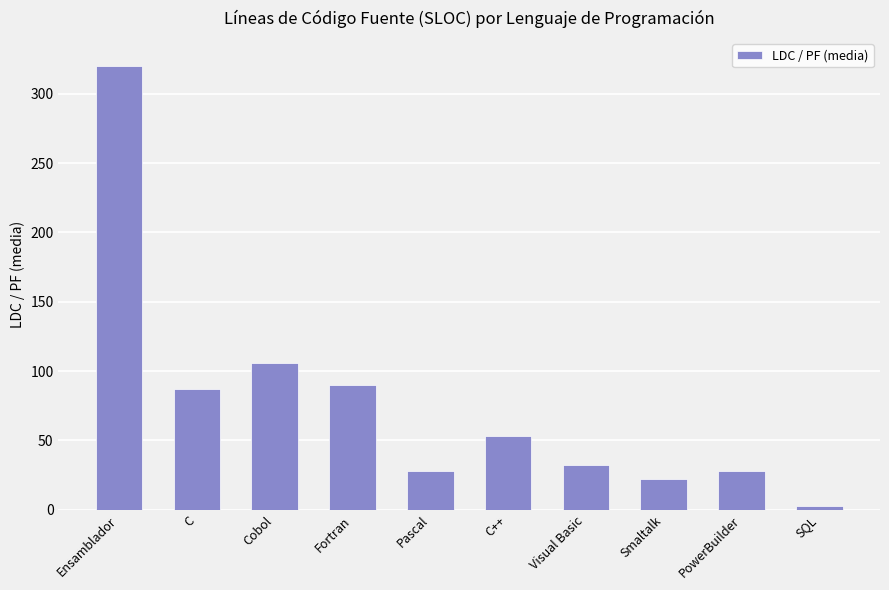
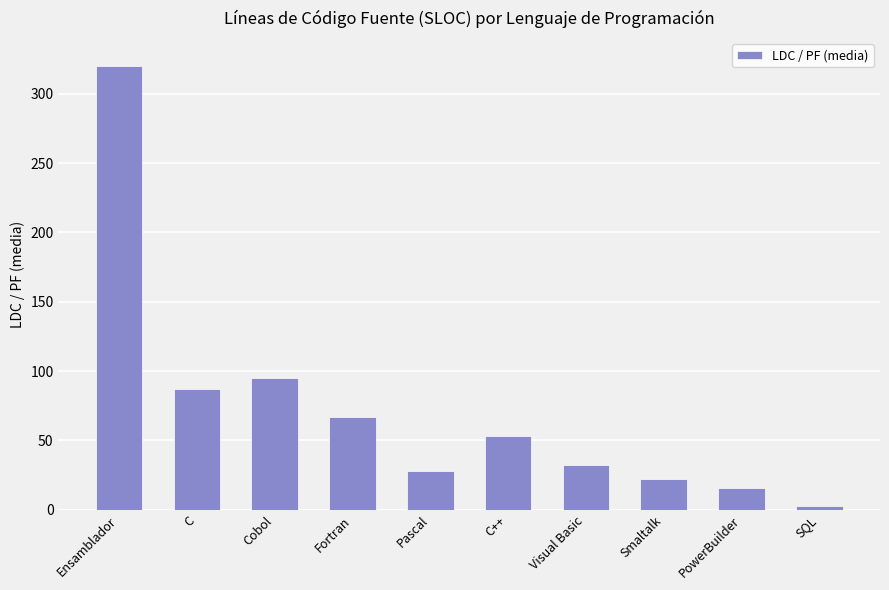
  {
    "Ensamblador": 320,
    "C": 87,
-   "Cobol": 106,
-   "Fortran": 90,
+   "Cobol": 95,
+   "Fortran": 67,
    "Pascal": 28,
    "C++": 53,
    "Visual Basic": 32,
    "Smaltalk": 22,
-   "PowerBuilder": 28,
+   "PowerBuilder": 16,
    "SQL": 3
  }
